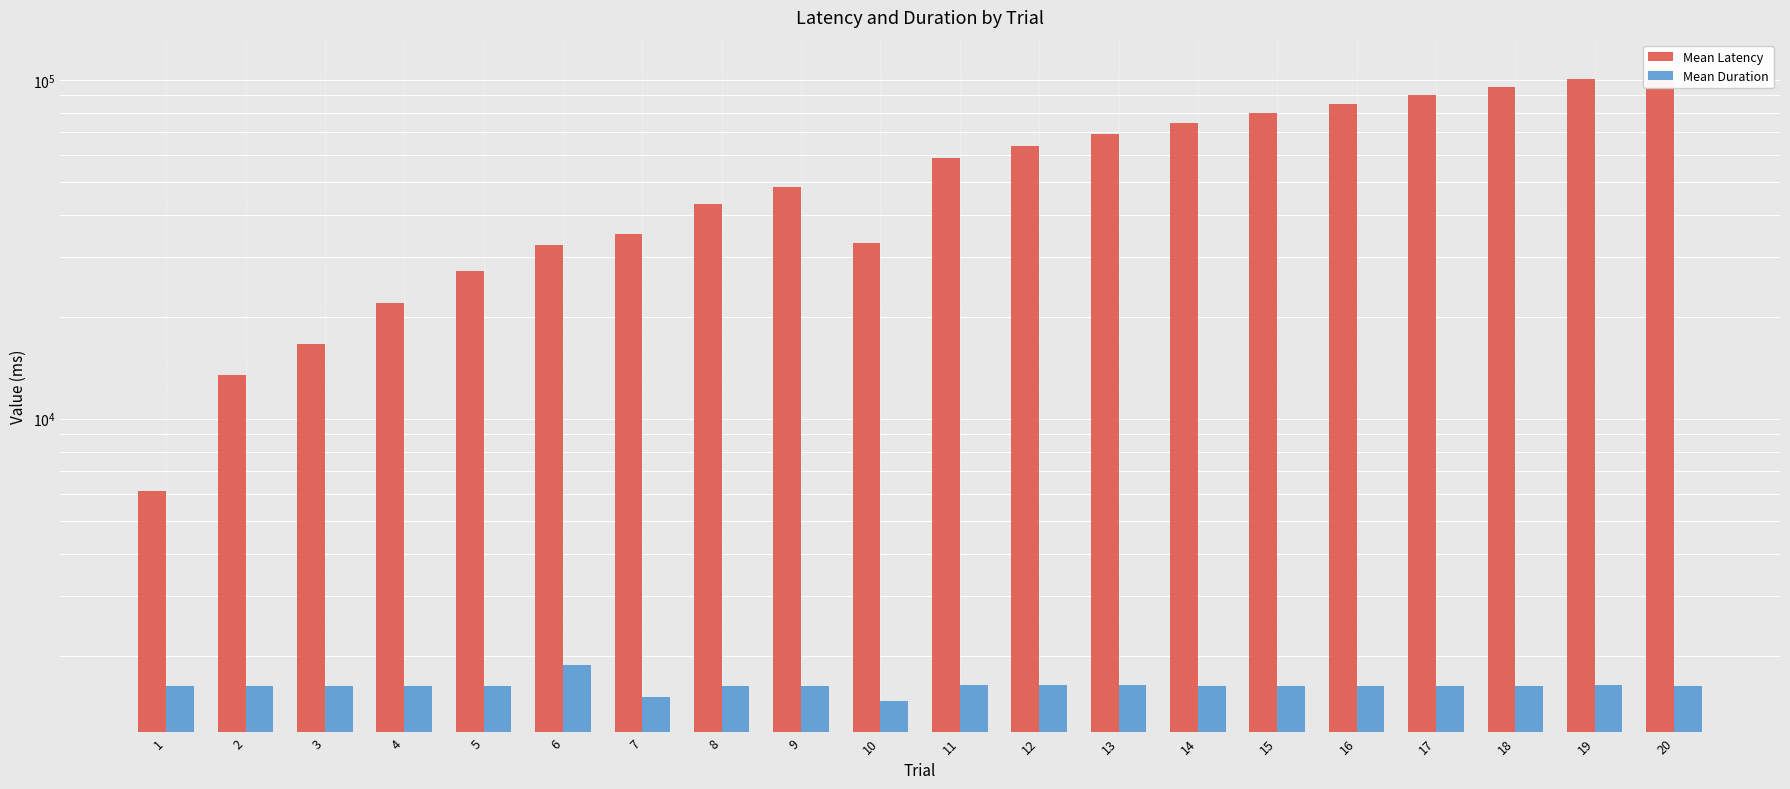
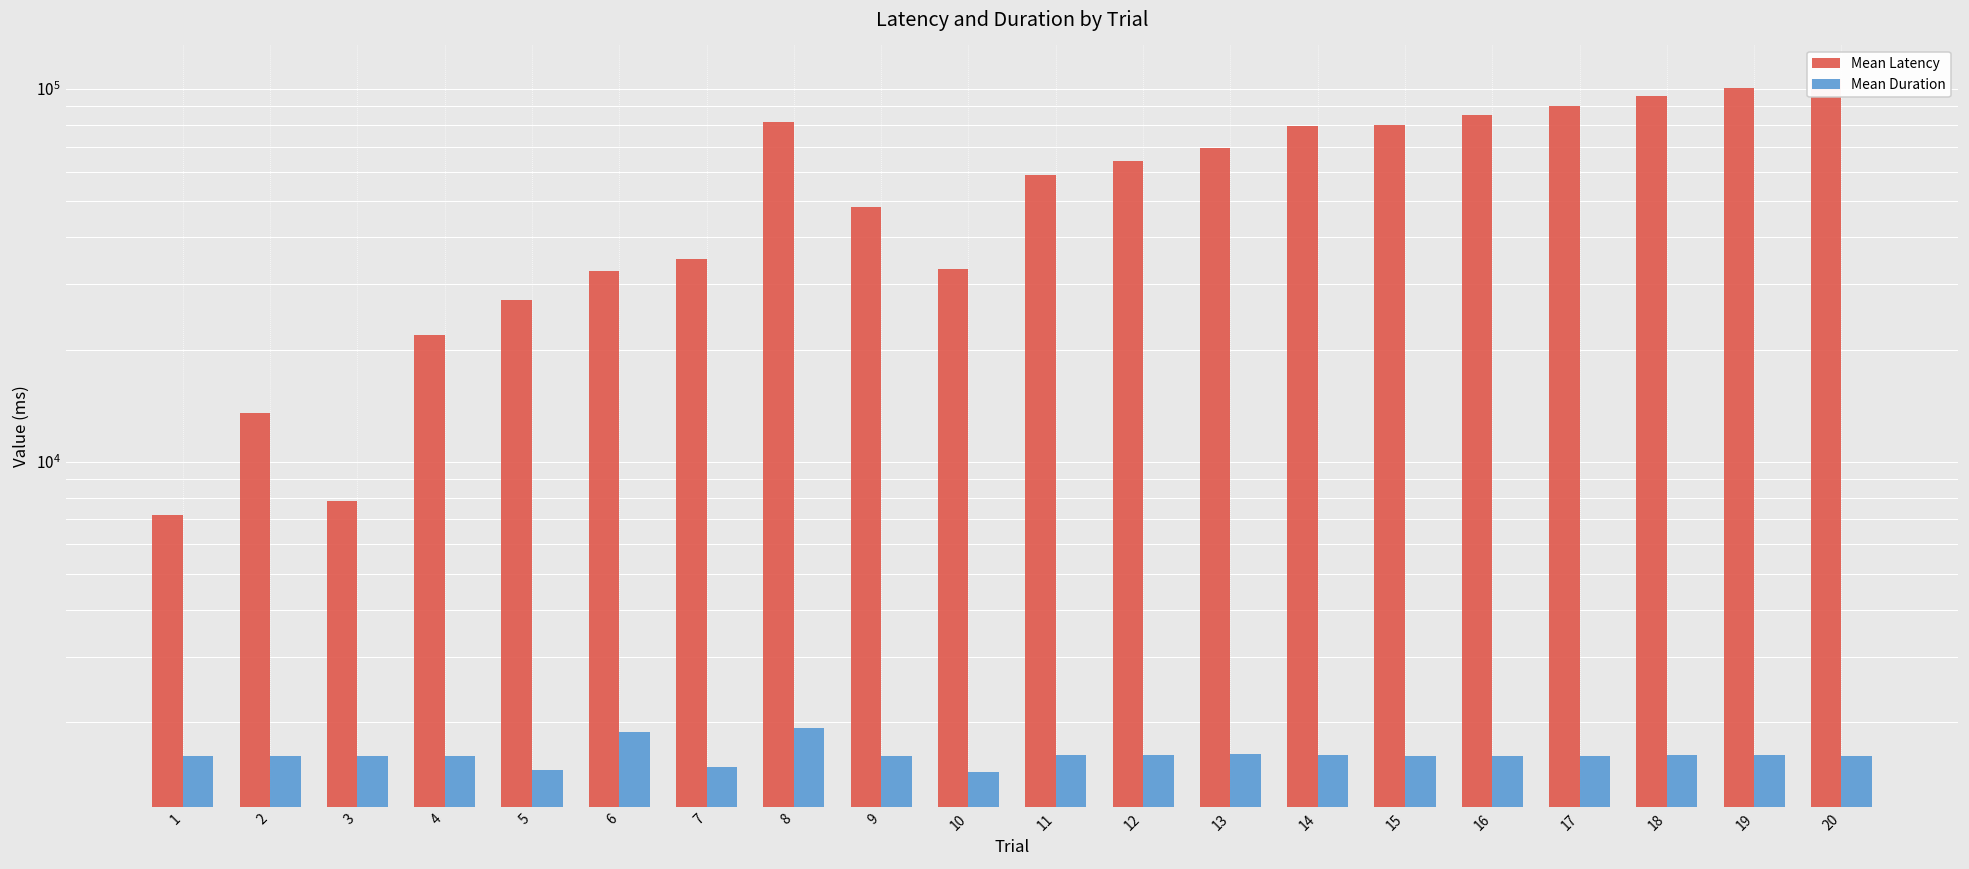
  {
    "Mean Latency": {
-     "1": 6100,
+     "1": 7200,
      "2": 13500,
-     "3": 17000,
+     "3": 7900,
      "4": 22000,
      "5": 27000,
      "6": 33000,
      "7": 35000,
-     "8": 43000,
+     "8": 81000,
      "9": 48000,
      "10": 33000,
      "11": 59000,
      "12": 64000,
      "13": 69000,
-     "14": 75000,
+     "14": 79000,
      "15": 80000,
      "16": 85000,
      "17": 90000,
      "18": 96000,
      "19": 101000
    },
    "Mean Duration": {
      "1": 1600,
      "2": 1600,
      "3": 1600,
      "4": 1600,
-     "5": 1600,
+     "5": 1500,
      "6": 1900,
      "7": 1500,
-     "8": 1600,
+     "8": 1900,
      "9": 1600,
      "10": 1470,
      "11": 1600,
      "12": 1600,
      "13": 1600,
      "14": 1600,
      "15": 1600,
      "16": 1600,
      "17": 1600,
      "18": 1600,
      "19": 1600,
      "20": 1600
    }
  }
